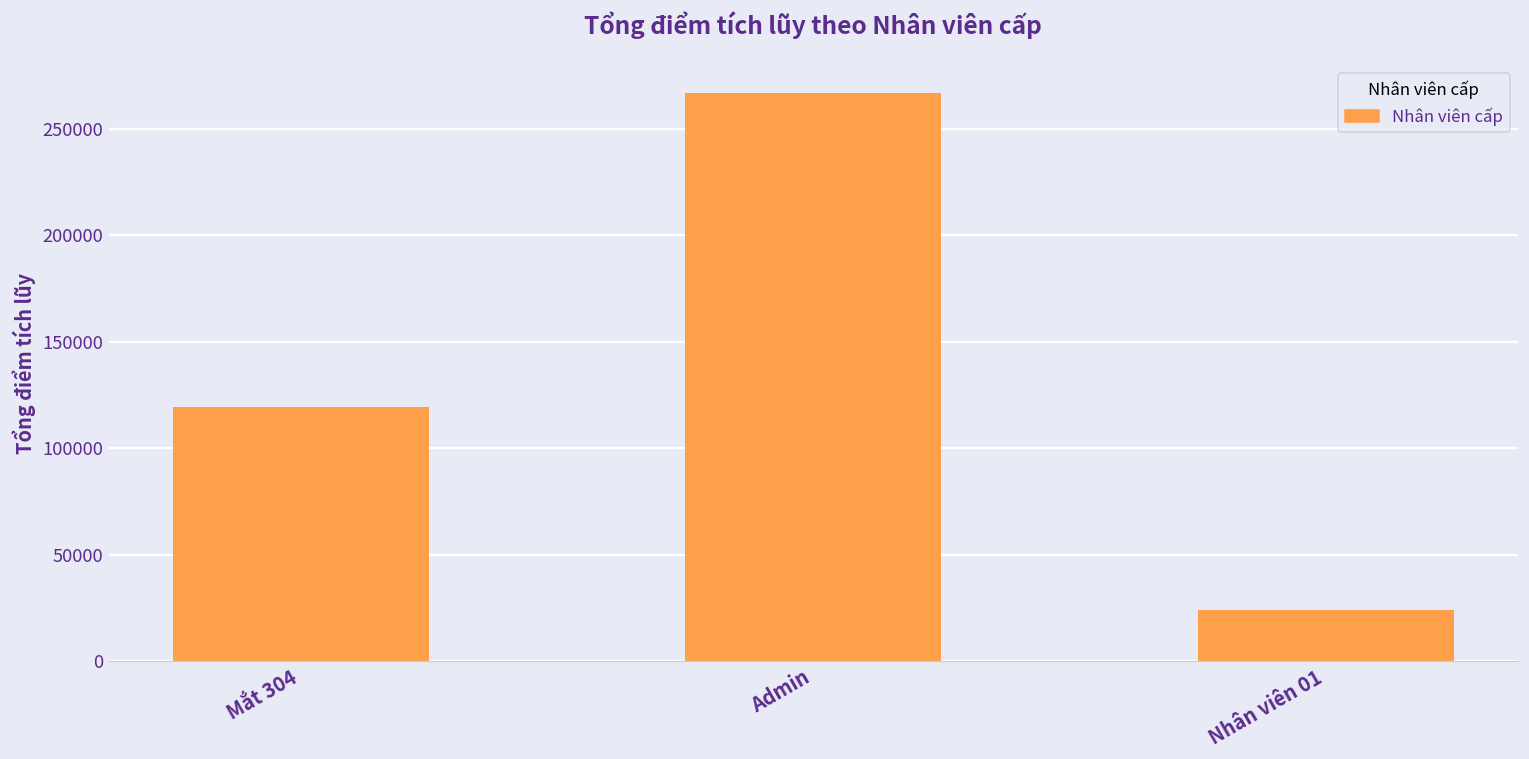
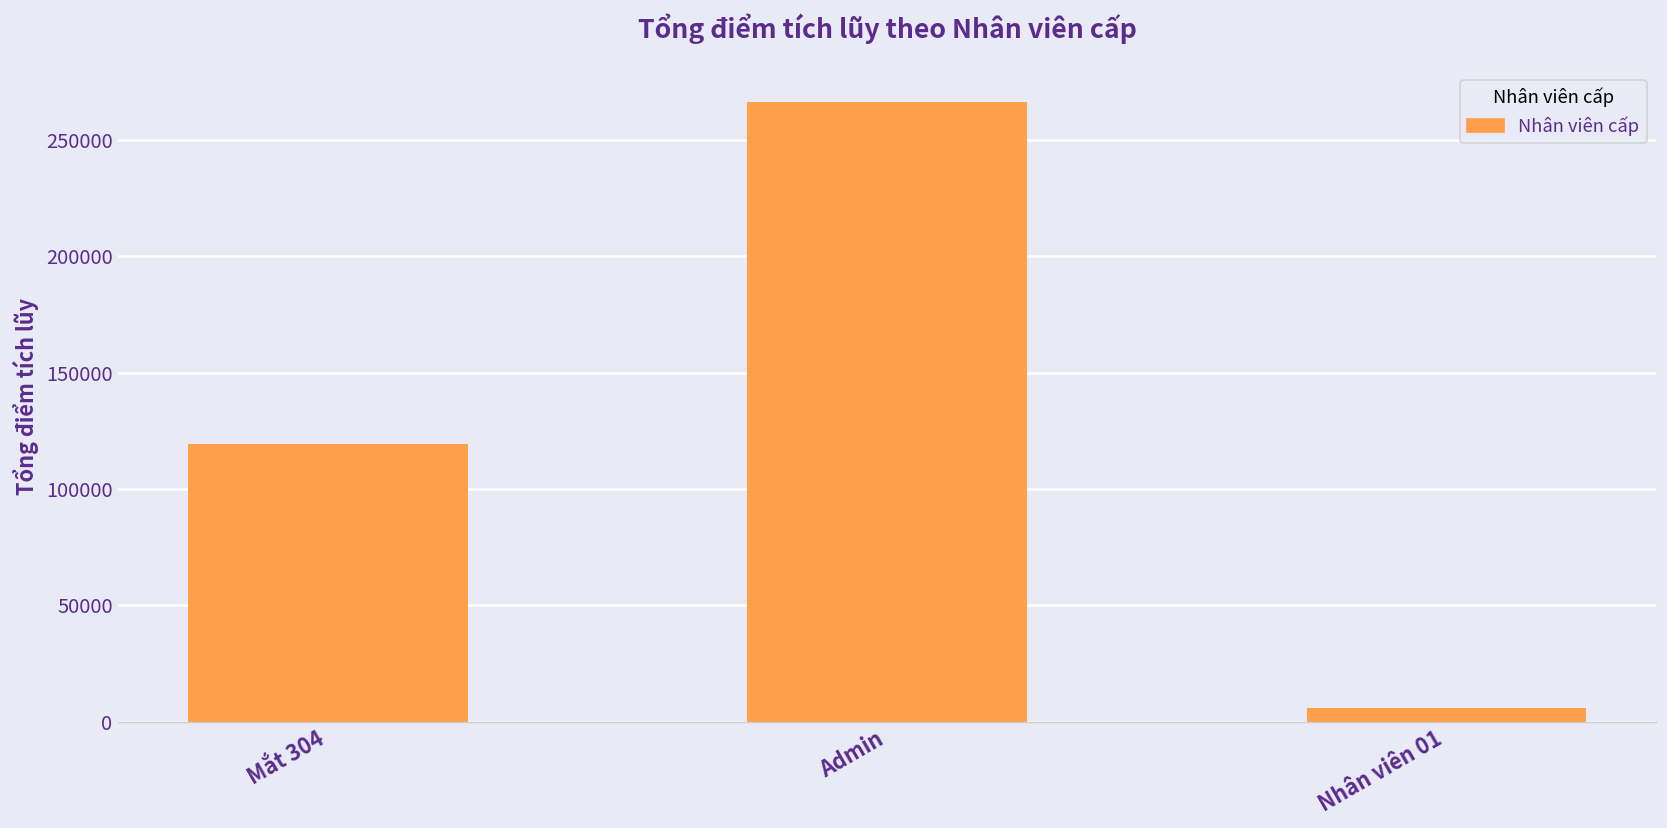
  {
    "Mắt 304": 119000,
    "Admin": 267000,
-   "Nhân viên 01": 24000
+   "Nhân viên 01": 6000
  }
